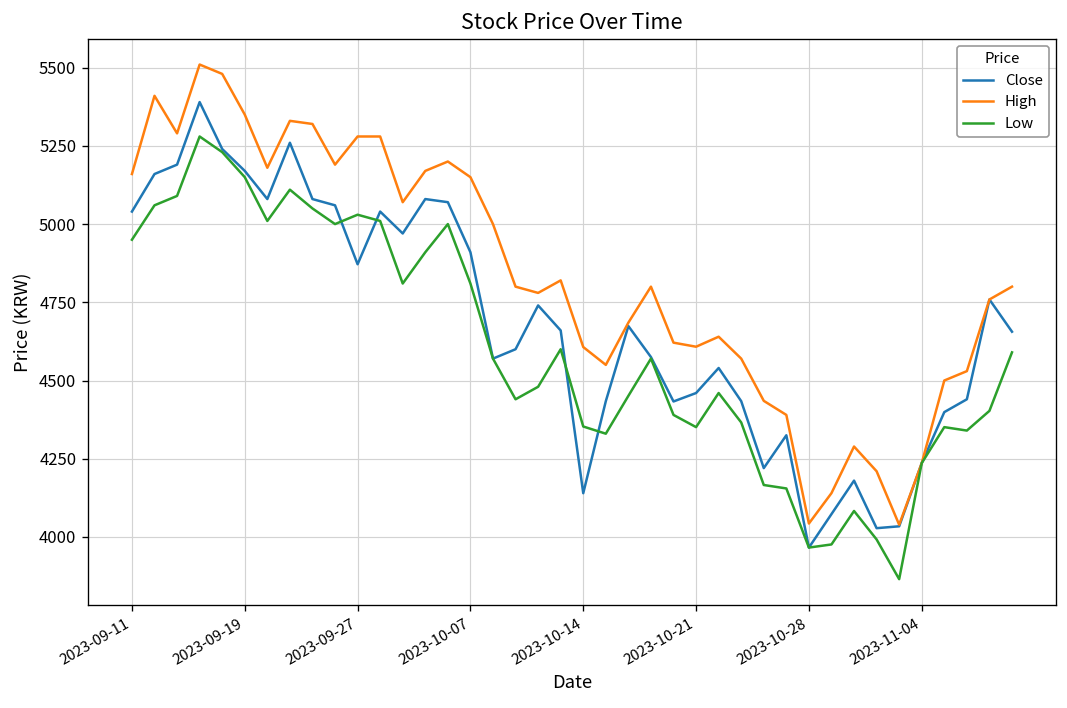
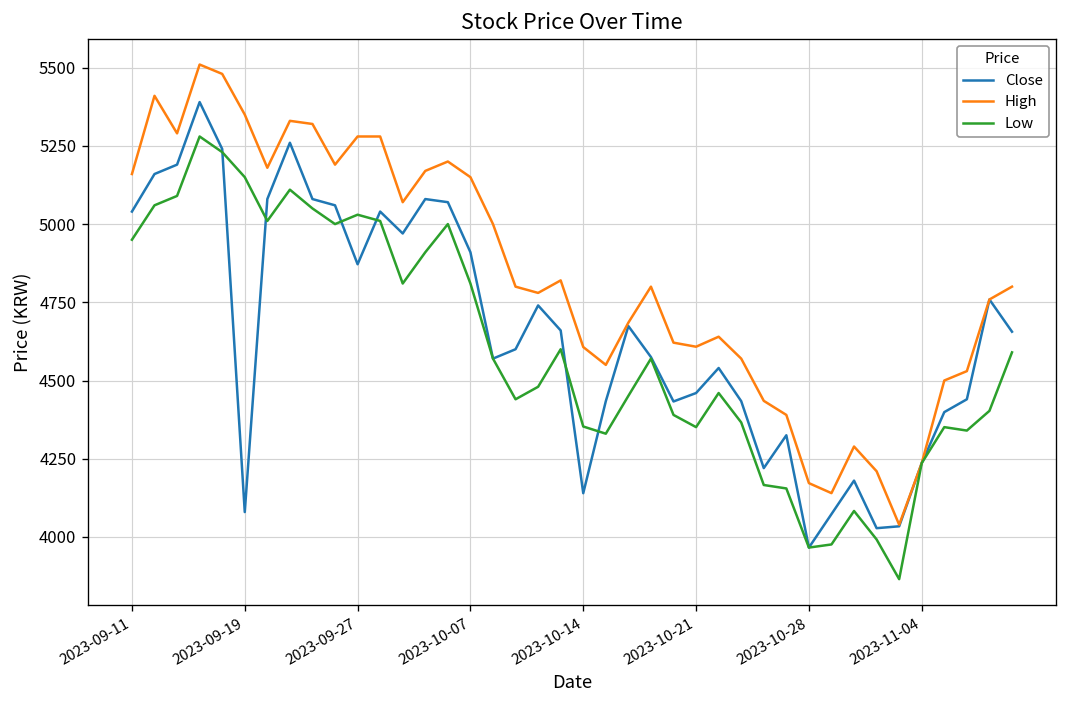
  {
    "Close": {
      "2023-09-11": 5040,
-     "2023-09-19": 5170,
+     "2023-09-19": 4080,
      "2023-09-27": 4870,
      "2023-10-07": 4910,
      "2023-10-14": 4140,
      "2023-10-21": 4460
    },
    "High": {
      "2023-09-11": 5160,
      "2023-09-19": 5350,
      "2023-09-27": 5280,
      "2023-10-07": 5150,
      "2023-10-14": 4610,
      "2023-10-21": 4610,
-     "2023-10-28": 4040
+     "2023-10-28": 4170
    },
    "Low": {
      "2023-09-11": 4950,
      "2023-09-19": 5150,
      "2023-09-27": 5030,
      "2023-10-07": 4810,
      "2023-10-14": 4350,
      "2023-10-21": 4350
    }
  }
